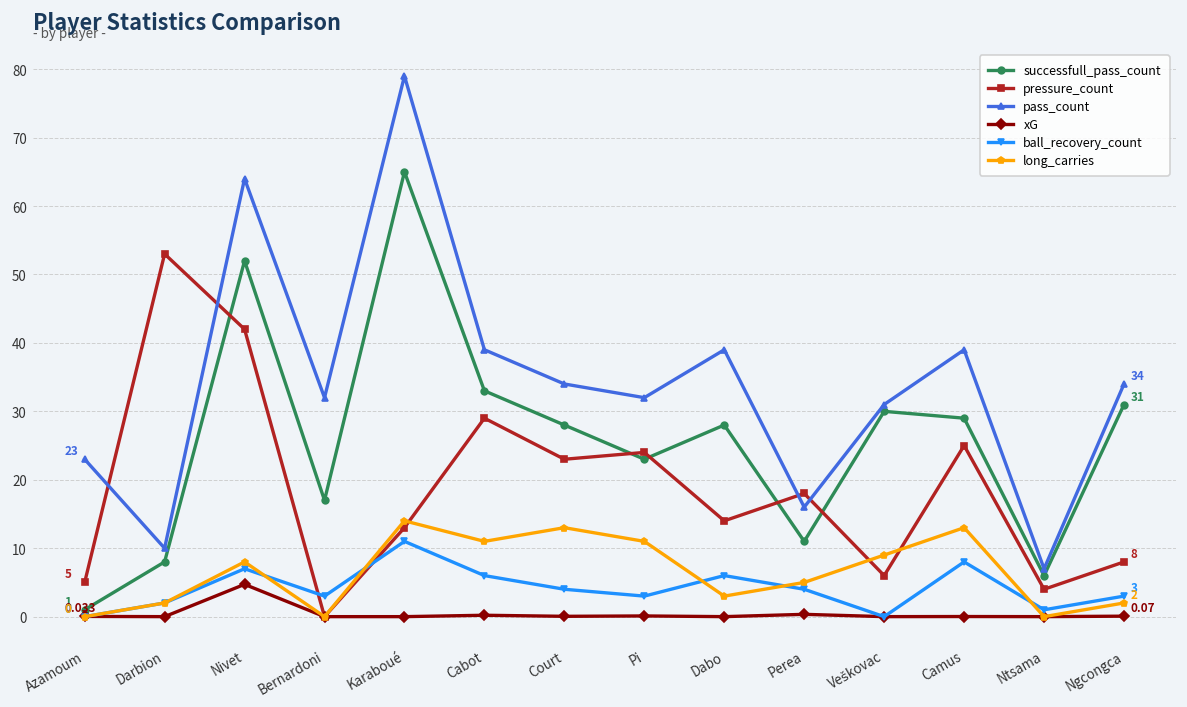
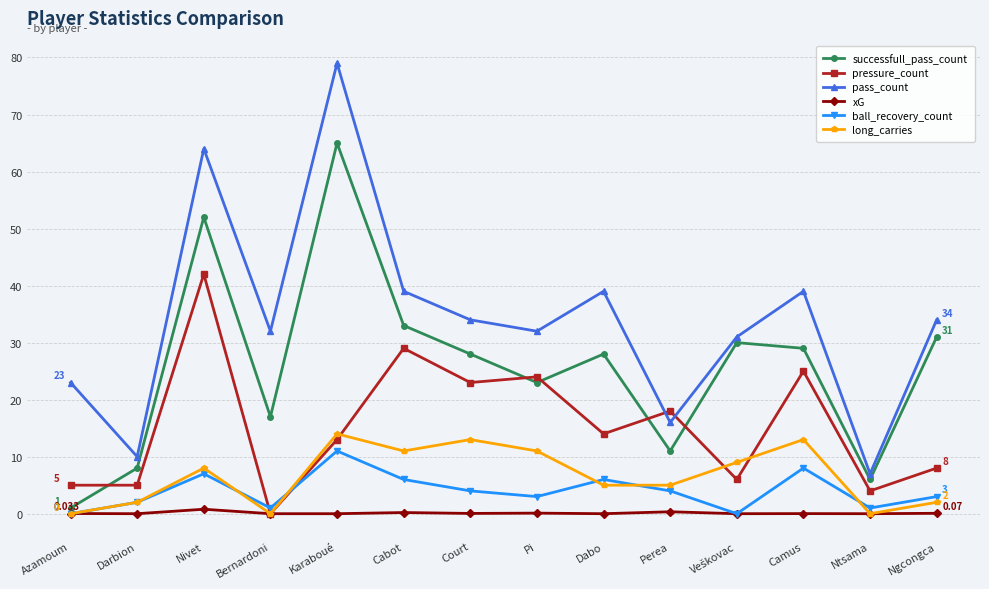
  {
    "successfull_pass_count": {
      "Ngcongca": 31
    },
    "pressure_count": {
-     "Darbion": 53,
+     "Darbion": 5,
      "Nivet": 42,
      "Karaboué": 13,
      "Cabot": 29,
      "Court": 23,
      "Pi": 24,
      "Dabo": 14,
      "Perea": 18,
      "Veškovac": 6,
      "Camus": 25,
      "Ntsama": 4
    },
    "pass_count": {
      "Azamoum": 23,
      "Ngcongca": 34
    },
    "xG": {
      "Darbion": 0,
-     "Nivet": 5,
+     "Nivet": 1,
      "Karaboué": 0,
      "Cabot": 0,
      "Court": 0,
      "Pi": 0,
      "Dabo": 0,
      "Perea": 0,
      "Camus": 0
    },
    "ball_recovery_count": {
      "Nivet": 7,
-     "Bernardoni": 3,
+     "Bernardoni": 1,
      "Karaboué": 11,
      "Cabot": 6,
      "Court": 4,
      "Pi": 3,
      "Dabo": 6,
      "Perea": 4,
      "Camus": 8,
      "Ntsama": 1
    },
    "long_carries": {
      "Nivet": 8,
      "Karaboué": 14,
      "Cabot": 11,
      "Court": 13,
      "Pi": 11,
-     "Dabo": 3,
+     "Dabo": 5,
      "Perea": 5,
      "Veškovac": 9,
      "Camus": 13
    }
  }
